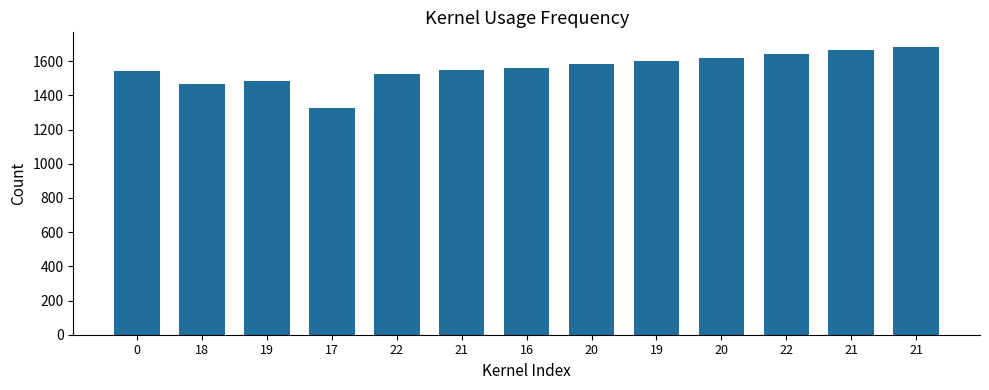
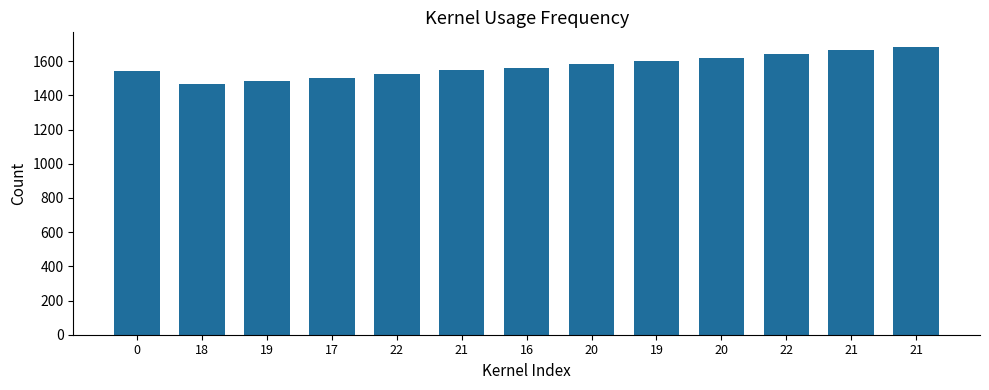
  {
    "0": 1540,
    "18": 1470,
-   "17": 1330,
+   "17": 1500,
    "16": 1560
  }
